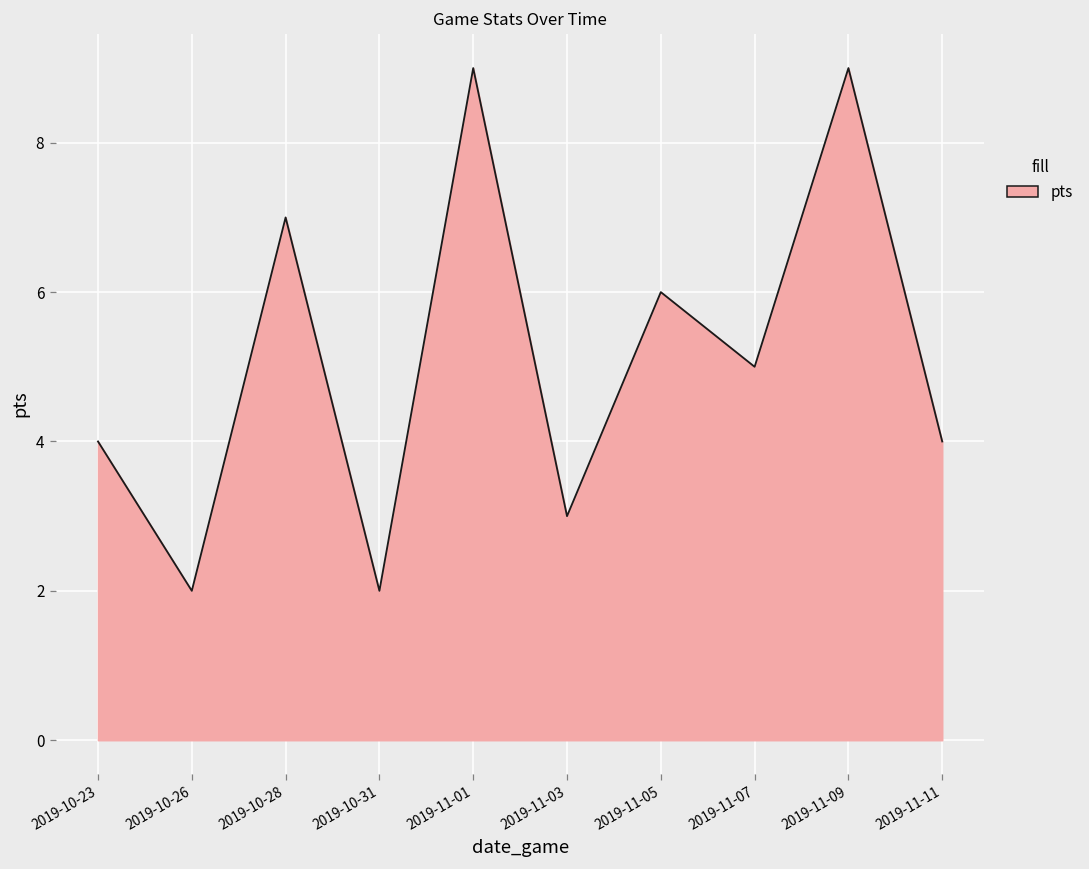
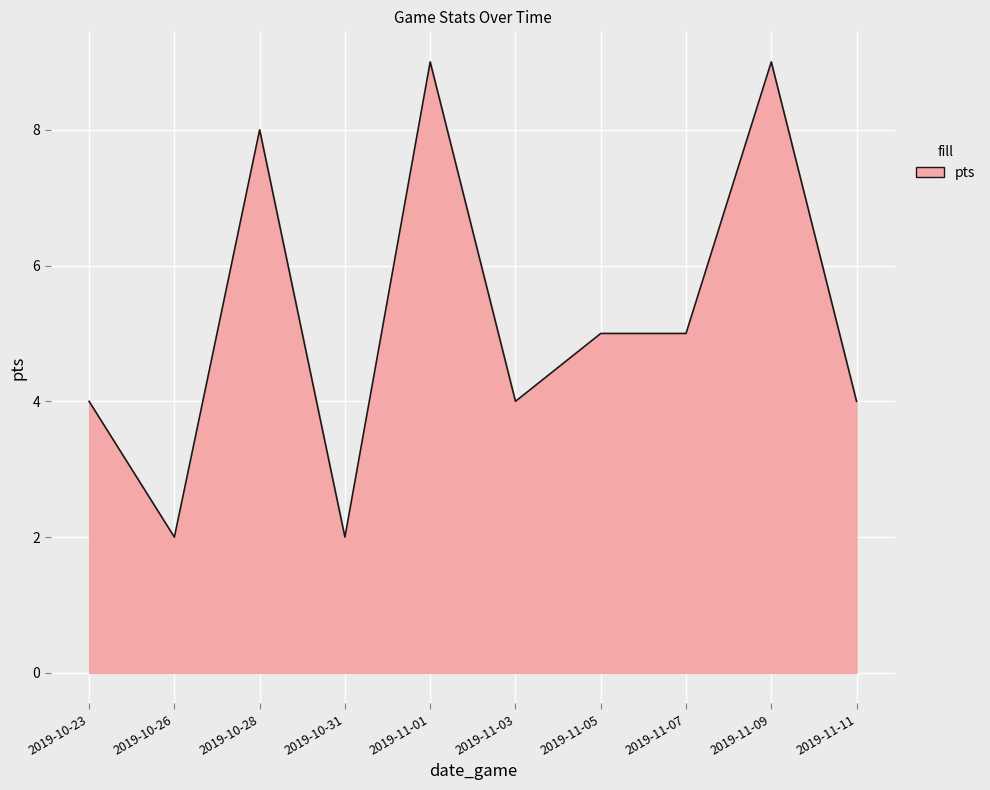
  {
    "2019-10-23": 4,
    "2019-10-26": 2,
-   "2019-10-28": 7,
+   "2019-10-28": 8,
    "2019-10-31": 2,
    "2019-11-01": 9,
-   "2019-11-03": 3,
-   "2019-11-05": 6,
+   "2019-11-03": 4,
+   "2019-11-05": 5,
    "2019-11-07": 5,
    "2019-11-09": 9,
    "2019-11-11": 4
  }
